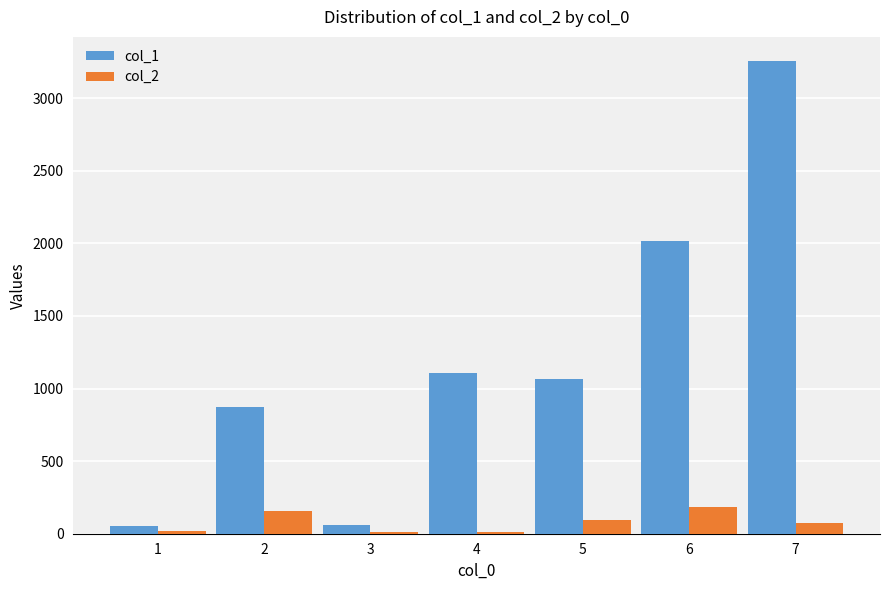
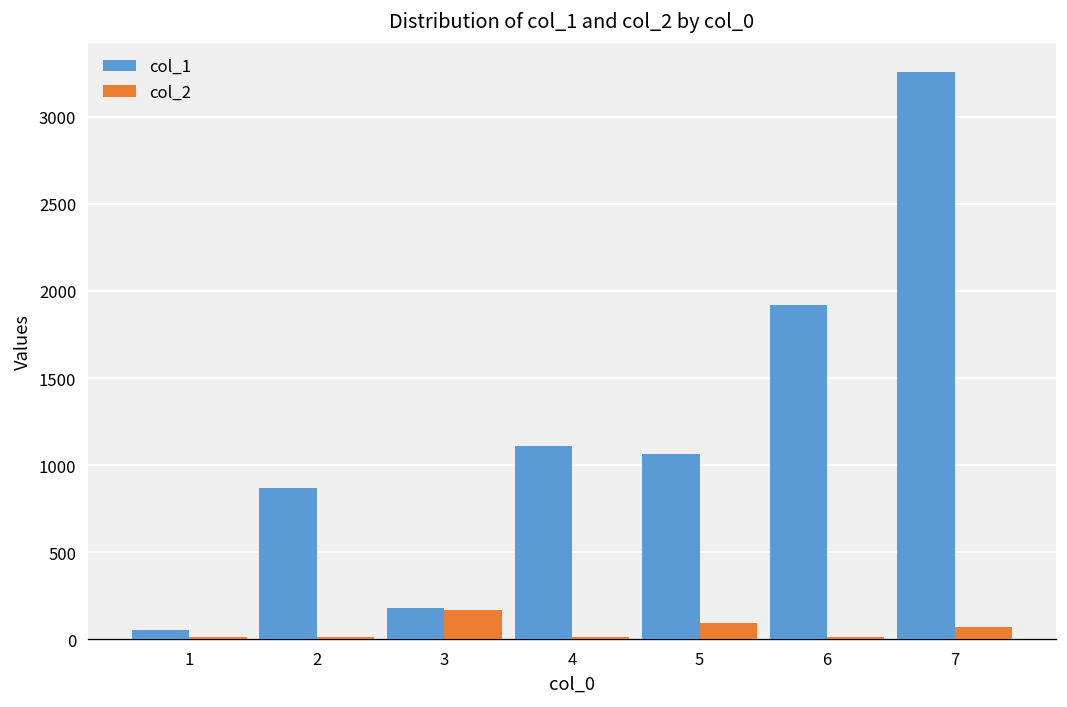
  {
    "col_1": {
      "1": 50,
      "2": 870,
-     "3": 60,
+     "3": 180,
      "4": 1110,
      "5": 1060,
-     "6": 2020,
+     "6": 1920,
      "7": 3260
    },
    "col_2": {
-     "2": 150,
-     "3": 10,
+     "2": 10,
+     "3": 170,
      "5": 100,
-     "6": 190,
+     "6": 10,
      "7": 70
    }
  }
